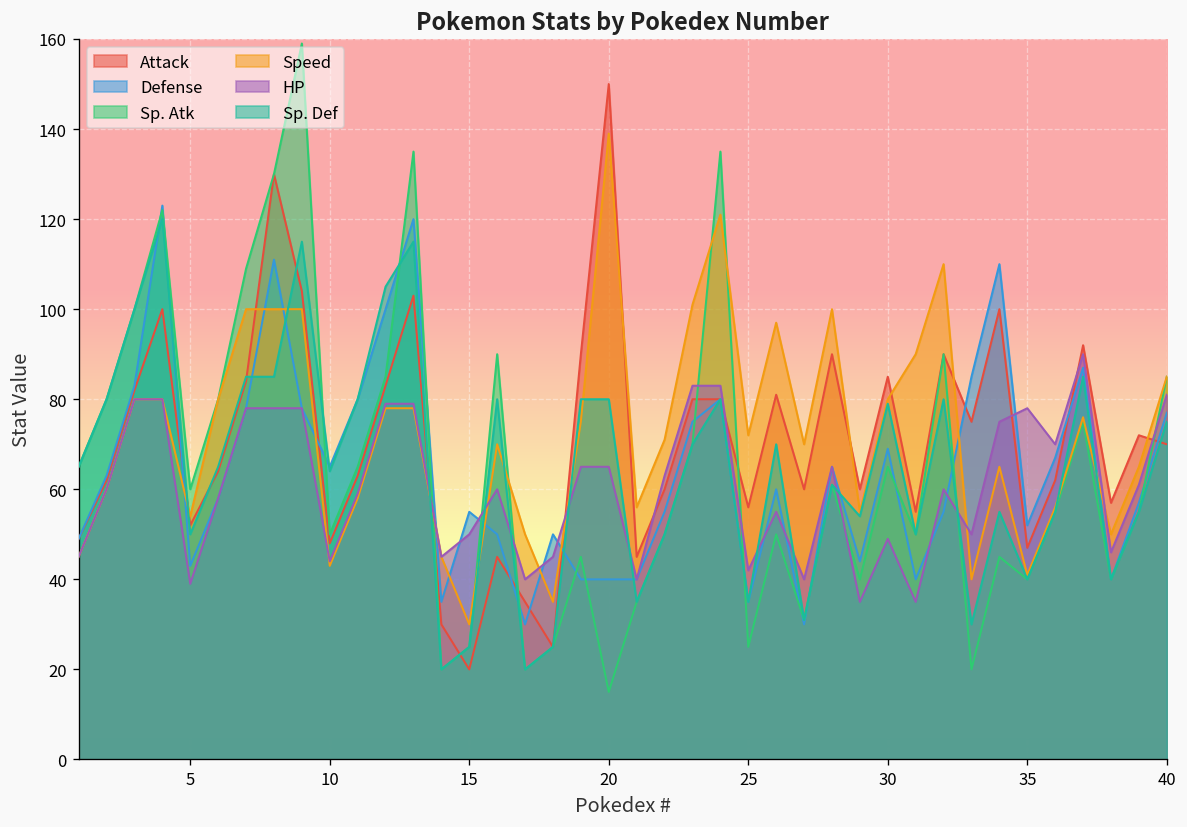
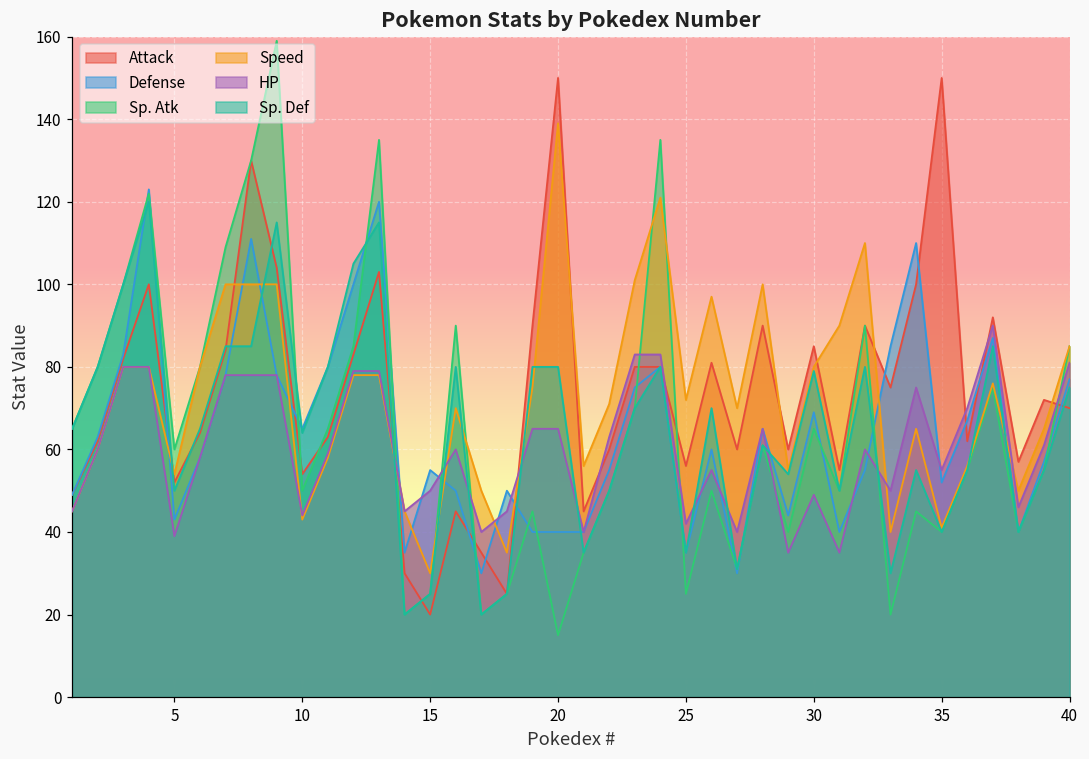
  {
    "Attack": {
      "5": 52,
-     "10": 48,
+     "10": 54,
      "15": 20,
      "20": 150,
      "25": 56,
      "30": 85,
-     "35": 47,
+     "35": 150,
      "40": 70
    },
    "Defense": {
      "5": 43,
      "10": 65,
      "15": 55,
      "20": 40,
      "30": 69,
      "35": 52,
      "40": 77
    },
    "Speed": {
      "5": 54,
      "10": 43,
      "15": 30,
      "20": 139,
      "25": 72,
      "30": 80,
      "35": 41
    },
    "HP": {
      "5": 39,
      "10": 44,
      "15": 50,
      "20": 65,
      "25": 42,
      "30": 49,
-     "35": 78,
+     "35": 55,
      "40": 81
    }
  }
